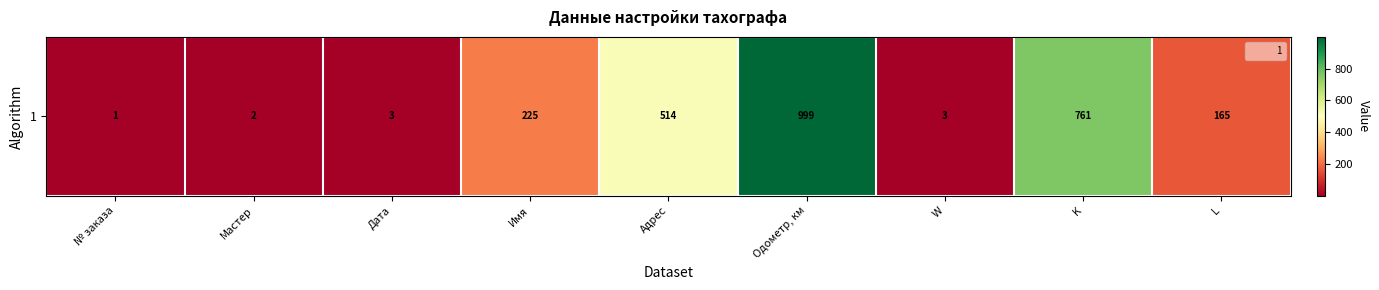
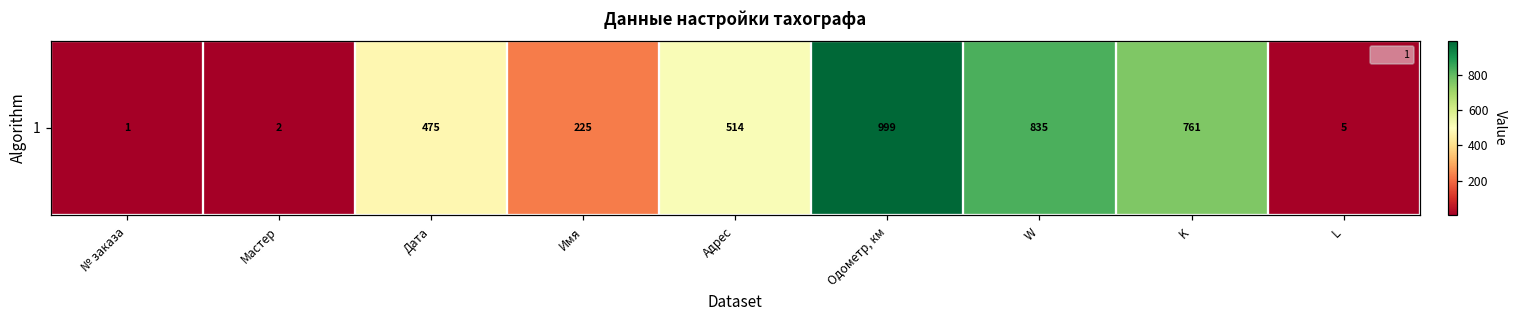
  {
    "1": {
      "№ заказа": 1,
      "Мастер": 2,
-     "Дата": 3,
+     "Дата": 475,
      "Имя": 225,
      "Адрес": 514,
      "Одометр, км": 999,
-     "W": 3,
+     "W": 835,
      "K": 761,
-     "L": 165
+     "L": 5
    }
  }
